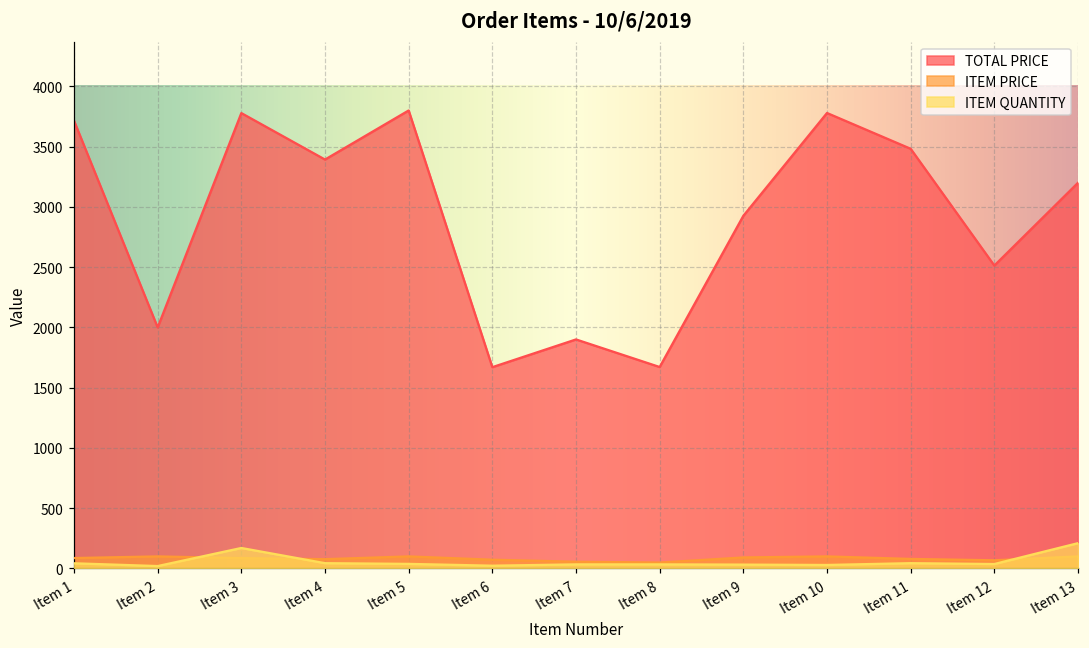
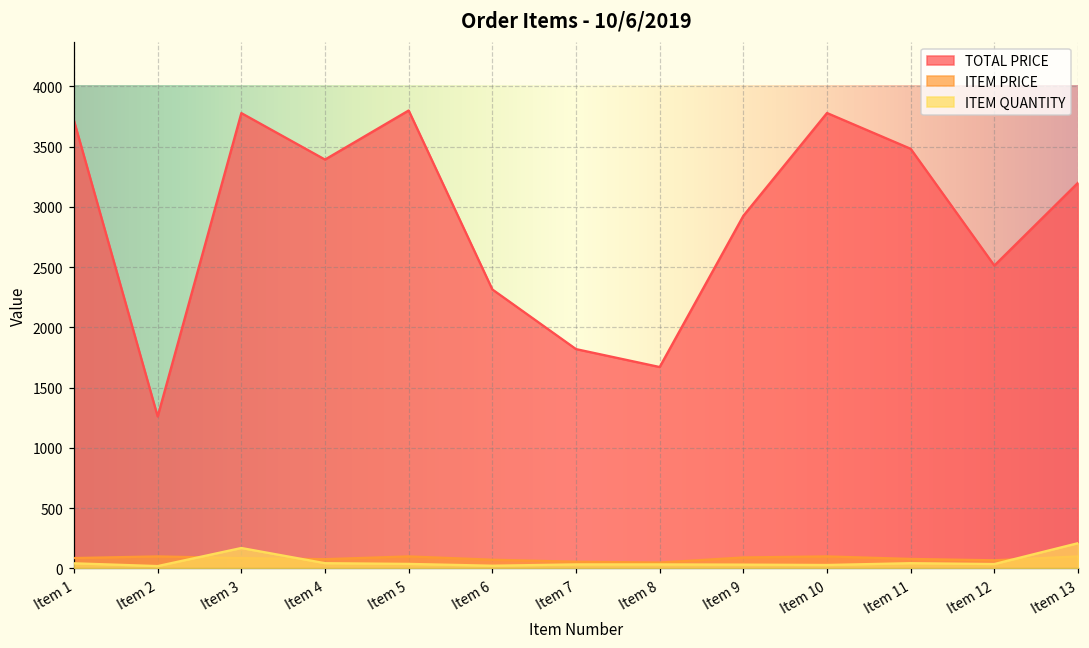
  {
    "TOTAL PRICE": {
      "Item 1": 3720,
-     "Item 2": 2000,
+     "Item 2": 1260,
      "Item 3": 3780,
      "Item 4": 3390,
      "Item 5": 3800,
-     "Item 6": 1670,
-     "Item 7": 1900,
+     "Item 6": 2320,
+     "Item 7": 1820,
      "Item 8": 1670,
      "Item 9": 2930,
      "Item 10": 3780,
      "Item 11": 3480,
      "Item 12": 2510,
      "Item 13": 3200
    },
    "ITEM PRICE": {
      "Item 1": 90,
      "Item 2": 100,
      "Item 3": 90,
      "Item 4": 80,
      "Item 5": 100,
      "Item 6": 70,
      "Item 9": 90,
      "Item 10": 100,
      "Item 11": 80,
      "Item 12": 70,
      "Item 13": 100
    },
    "ITEM QUANTITY": {
      "Item 1": 40,
      "Item 2": 20,
      "Item 3": 170,
      "Item 4": 40,
      "Item 5": 40,
      "Item 6": 20,
      "Item 9": 30,
      "Item 10": 30,
      "Item 11": 40,
      "Item 12": 40,
      "Item 13": 210
    }
  }
